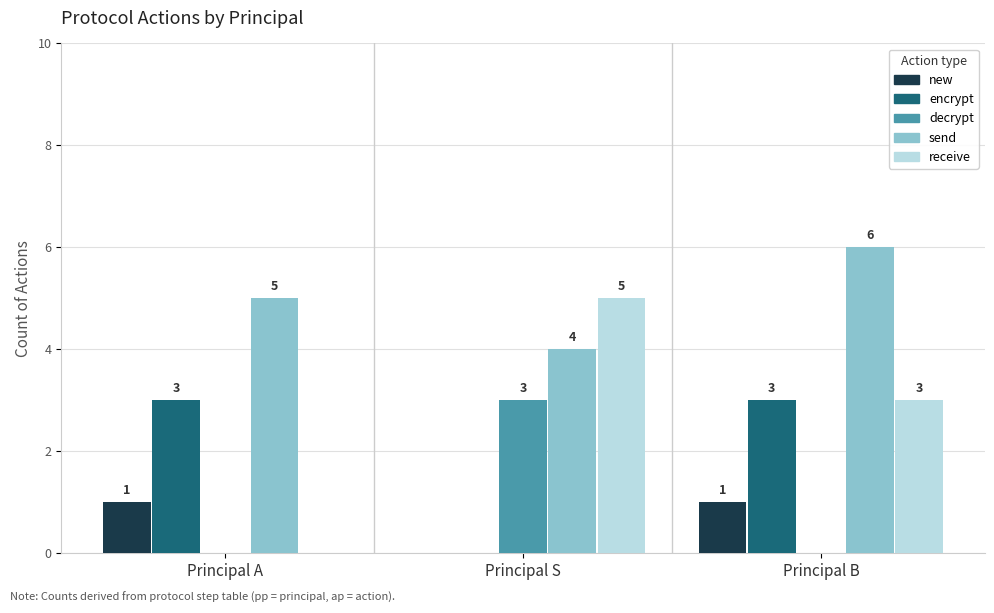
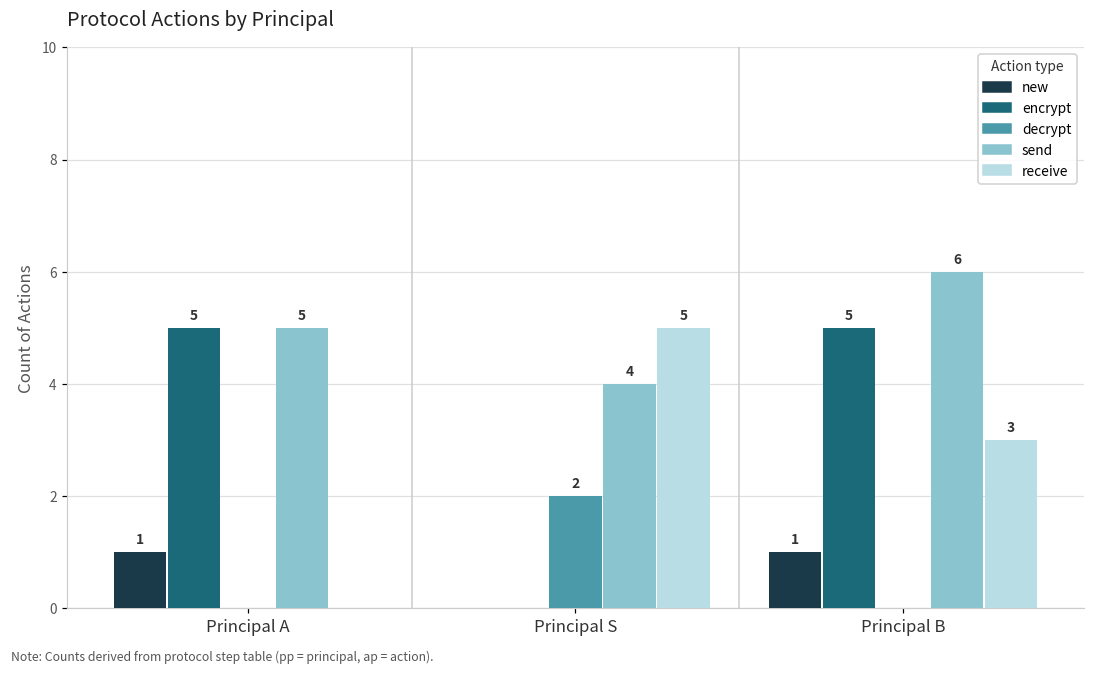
  {
    "new": {
      "Principal A": 1,
      "Principal B": 1
    },
    "encrypt": {
-     "Principal A": 3,
-     "Principal B": 3
+     "Principal A": 5,
+     "Principal B": 5
    },
    "decrypt": {
-     "Principal S": 3
+     "Principal S": 2
    }
  }
